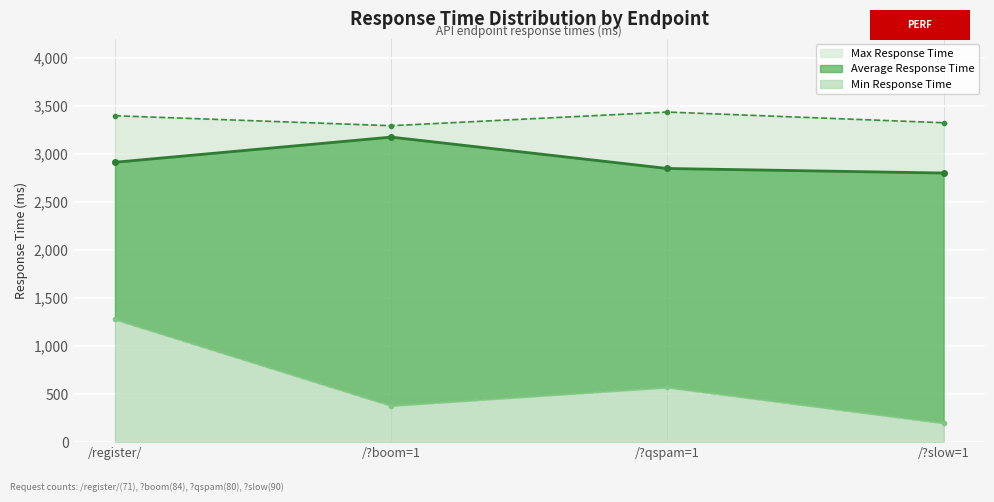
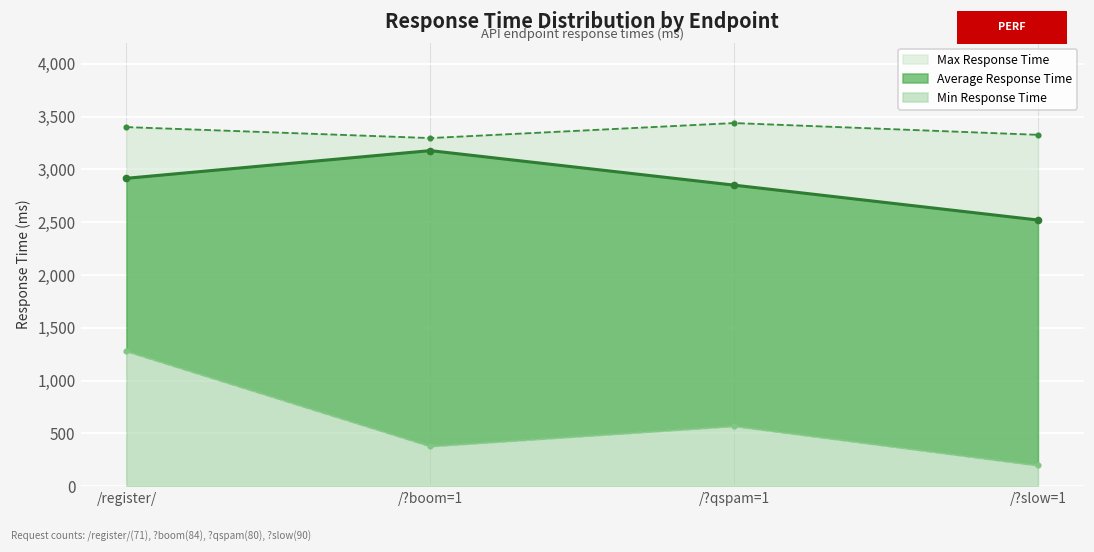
  {
    "Average Response Time": {
      "/register/": "2,900",
      "/?boom=1": "3,200",
      "/?qspam=1": "2,900",
-     "/?slow=1": "2,800"
+     "/?slow=1": "2,500"
    }
  }
